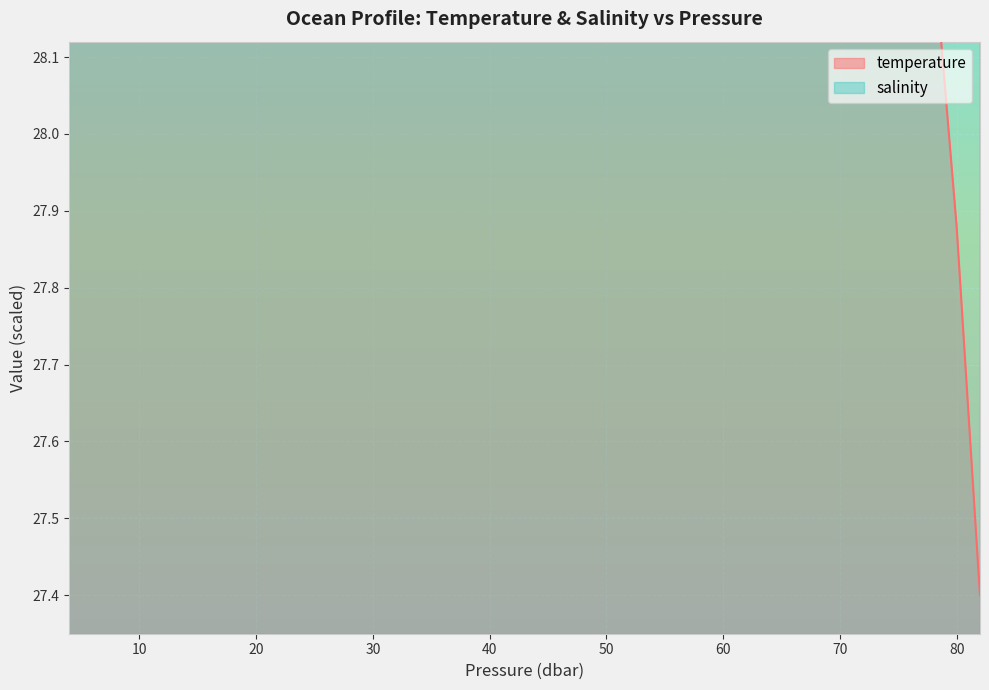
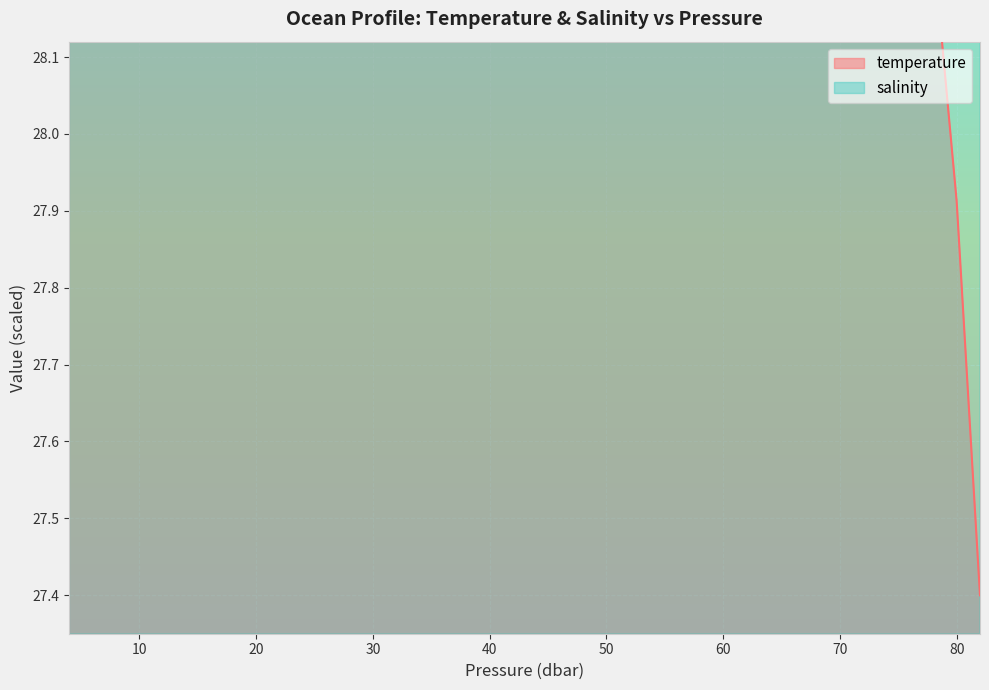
  {
    "temperature": {
-     "80": 27.88
+     "80": 27.91
    }
  }
